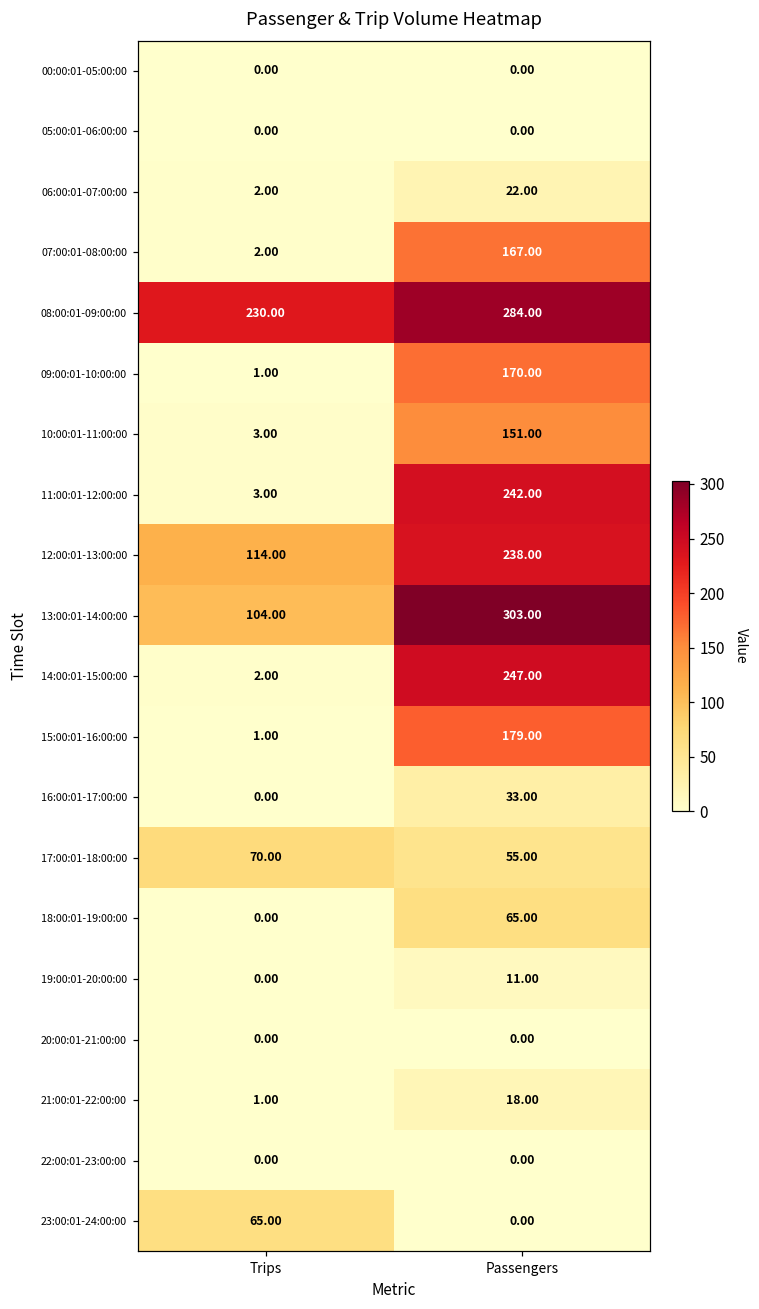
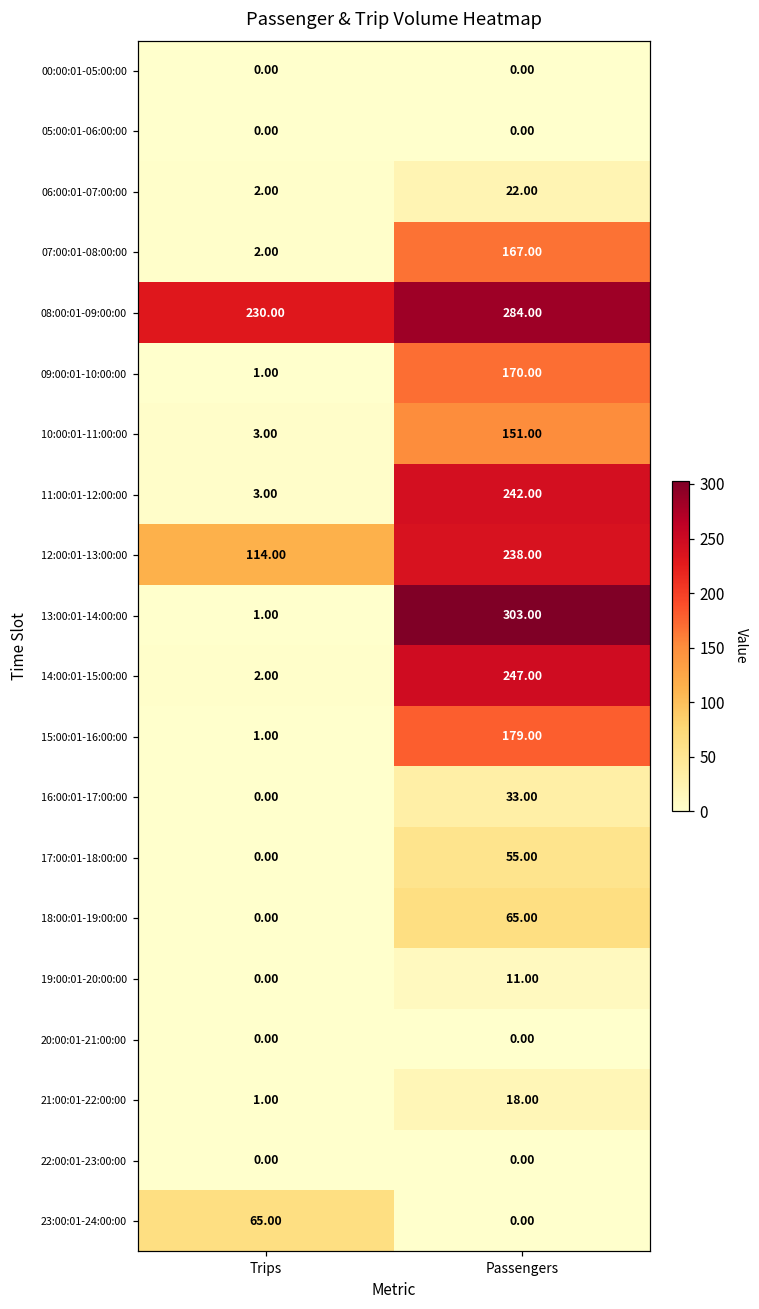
  {
    "00:00:01-05:00:00": {
      "Trips": 0.00,
      "Passengers": 0.00
    },
    "05:00:01-06:00:00": {
      "Trips": 0.00,
      "Passengers": 0.00
    },
    "06:00:01-07:00:00": {
      "Trips": 2.00,
      "Passengers": 22.00
    },
    "07:00:01-08:00:00": {
      "Trips": 2.00,
      "Passengers": 167.00
    },
    "08:00:01-09:00:00": {
      "Trips": 230.00,
      "Passengers": 284.00
    },
    "09:00:01-10:00:00": {
      "Trips": 1.00,
      "Passengers": 170.00
    },
    "10:00:01-11:00:00": {
      "Trips": 3.00,
      "Passengers": 151.00
    },
    "11:00:01-12:00:00": {
      "Trips": 3.00,
      "Passengers": 242.00
    },
    "12:00:01-13:00:00": {
      "Trips": 114.00,
      "Passengers": 238.00
    },
    "13:00:01-14:00:00": {
-     "Trips": 104.00,
+     "Trips": 1.00,
      "Passengers": 303.00
    },
    "14:00:01-15:00:00": {
      "Trips": 2.00,
      "Passengers": 247.00
    },
    "15:00:01-16:00:00": {
      "Trips": 1.00,
      "Passengers": 179.00
    },
    "16:00:01-17:00:00": {
      "Trips": 0.00,
      "Passengers": 33.00
    },
    "17:00:01-18:00:00": {
-     "Trips": 70.00,
+     "Trips": 0.00,
      "Passengers": 55.00
    },
    "18:00:01-19:00:00": {
      "Trips": 0.00,
      "Passengers": 65.00
    },
    "19:00:01-20:00:00": {
      "Trips": 0.00,
      "Passengers": 11.00
    },
    "20:00:01-21:00:00": {
      "Trips": 0.00,
      "Passengers": 0.00
    },
    "21:00:01-22:00:00": {
      "Trips": 1.00,
      "Passengers": 18.00
    },
    "22:00:01-23:00:00": {
      "Trips": 0.00,
      "Passengers": 0.00
    },
    "23:00:01-24:00:00": {
      "Trips": 65.00,
      "Passengers": 0.00
    }
  }
